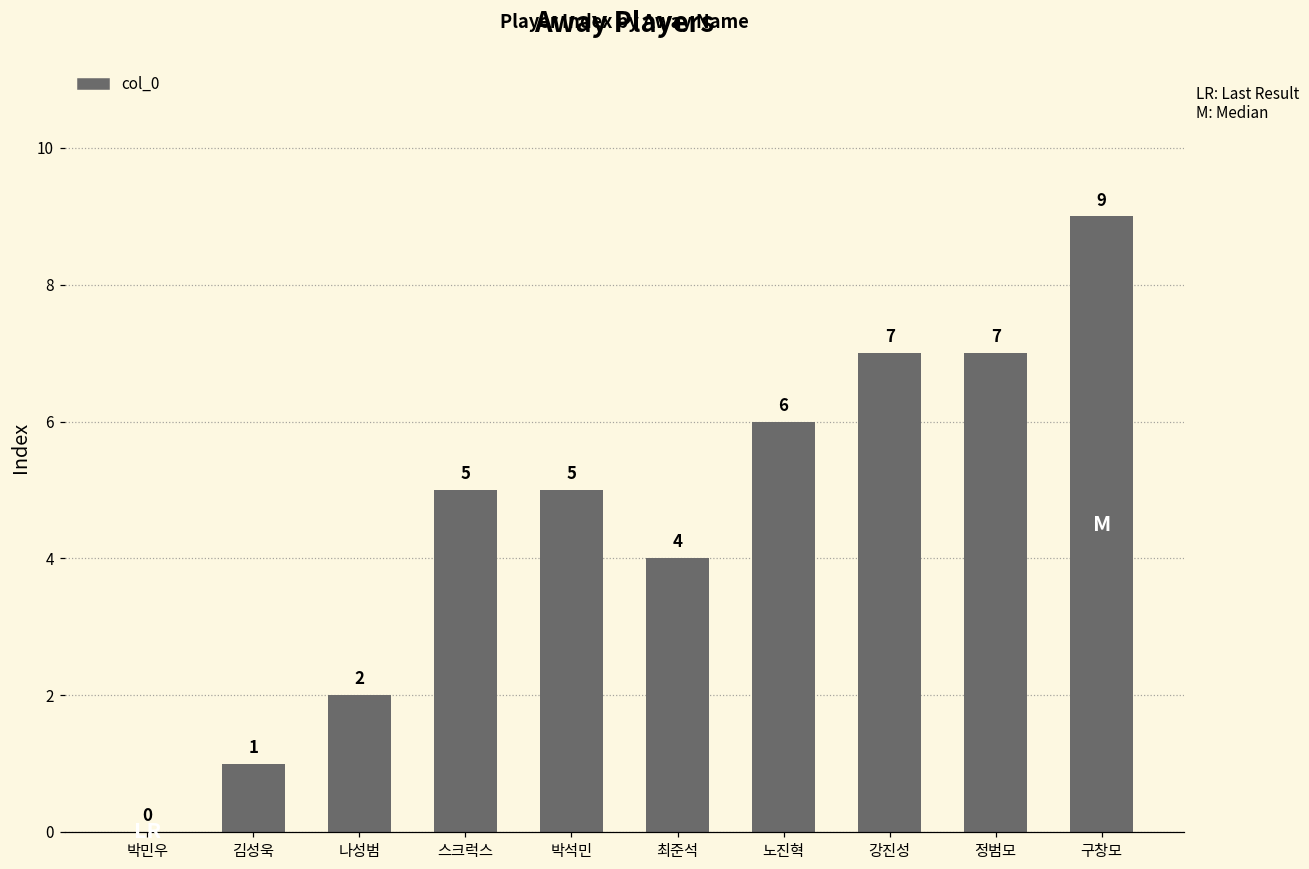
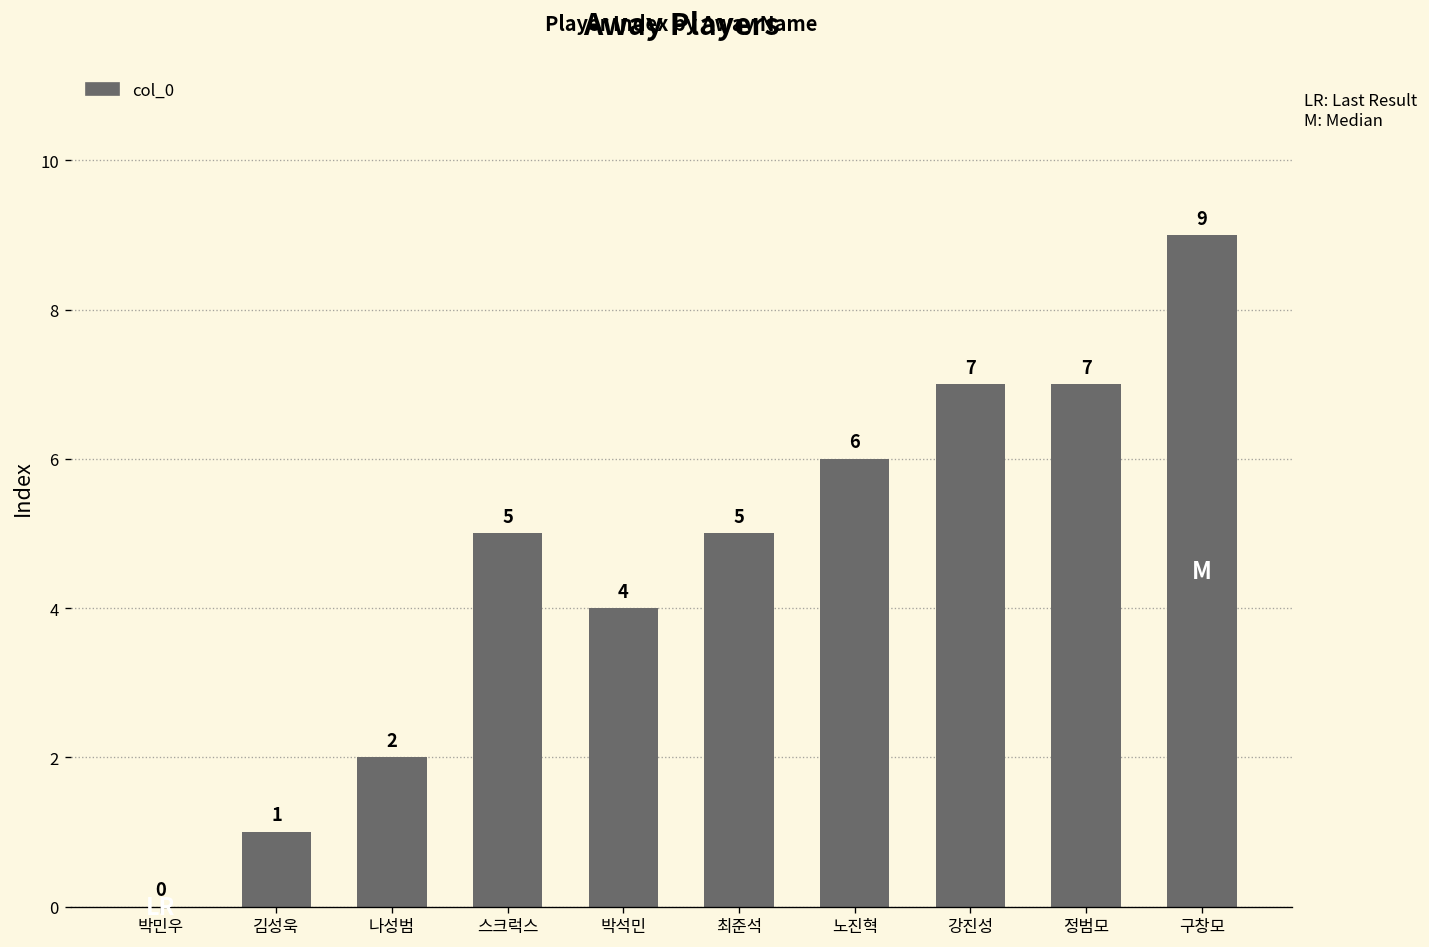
  {
    "박민우": 0,
    "김성욱": 1,
    "나성범": 2,
    "스크럭스": 5,
-   "박석민": 5,
-   "최준석": 4,
+   "박석민": 4,
+   "최준석": 5,
    "노진혁": 6,
    "강진성": 7,
    "정범모": 7,
    "구창모": 9
  }
